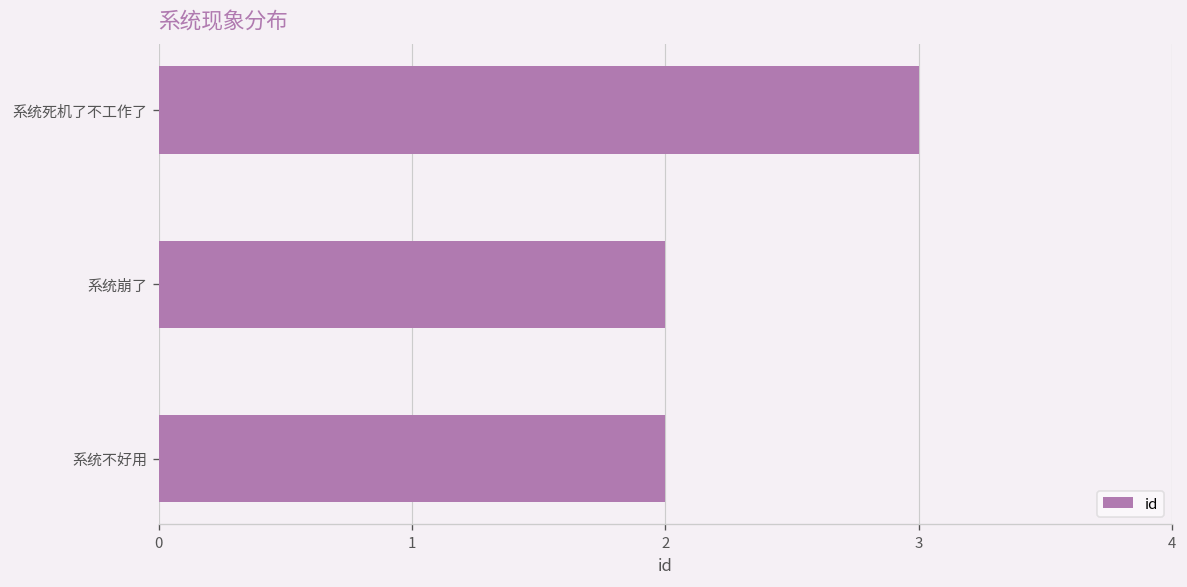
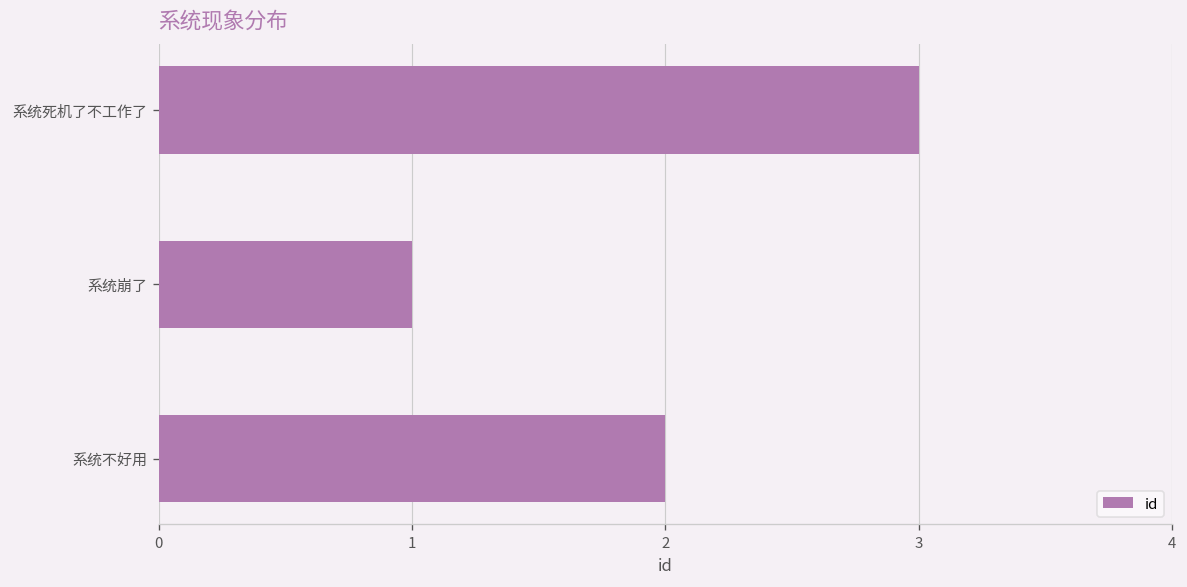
  {
    "系统死机了不工作了": 3,
-   "系统崩了": 2,
+   "系统崩了": 1,
    "系统不好用": 2
  }
